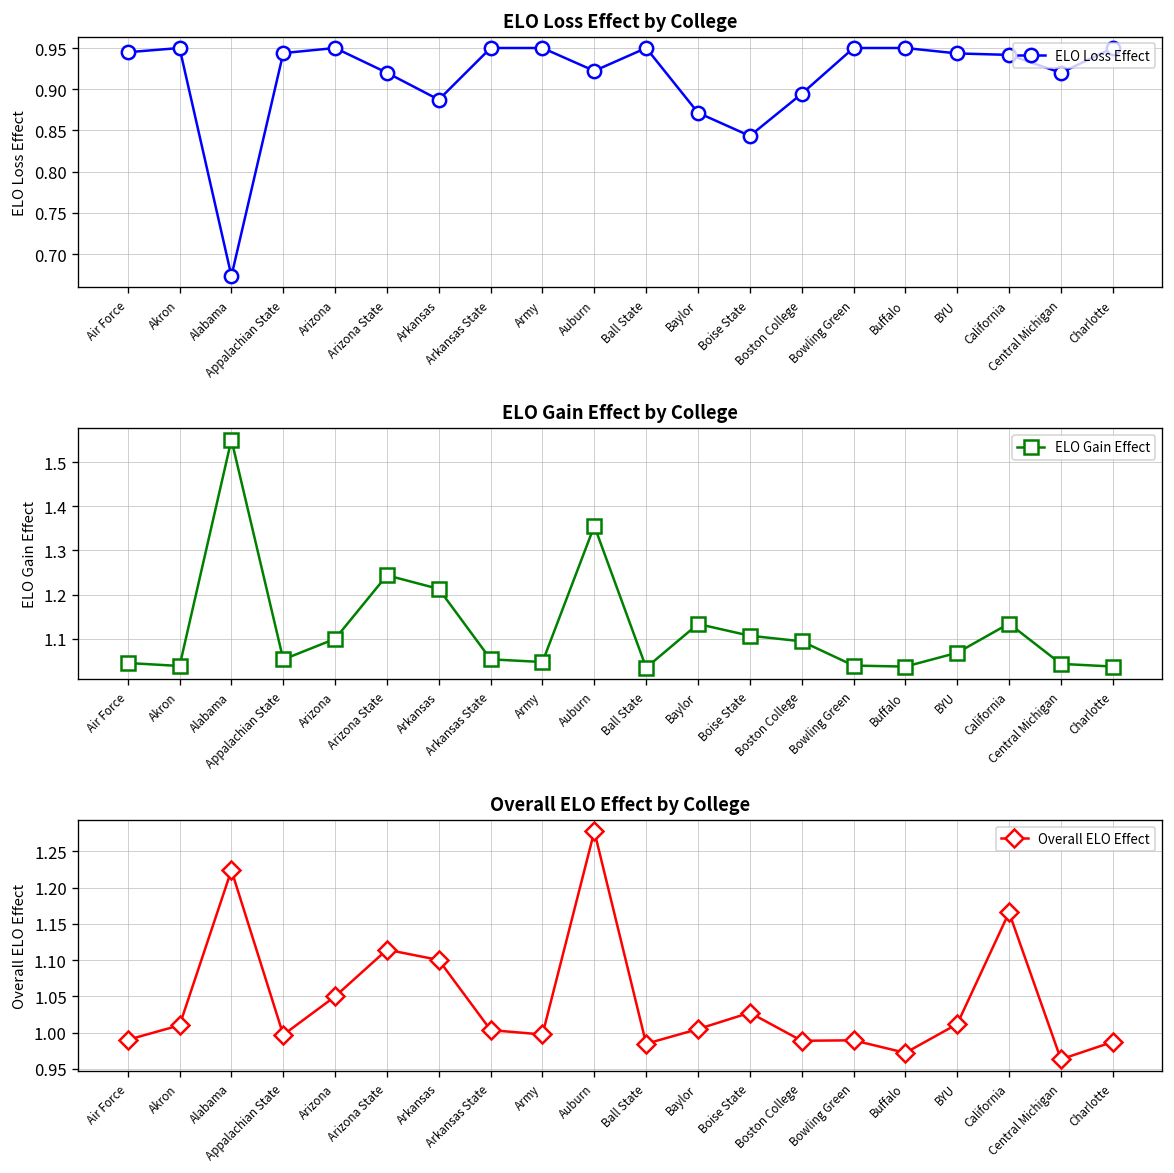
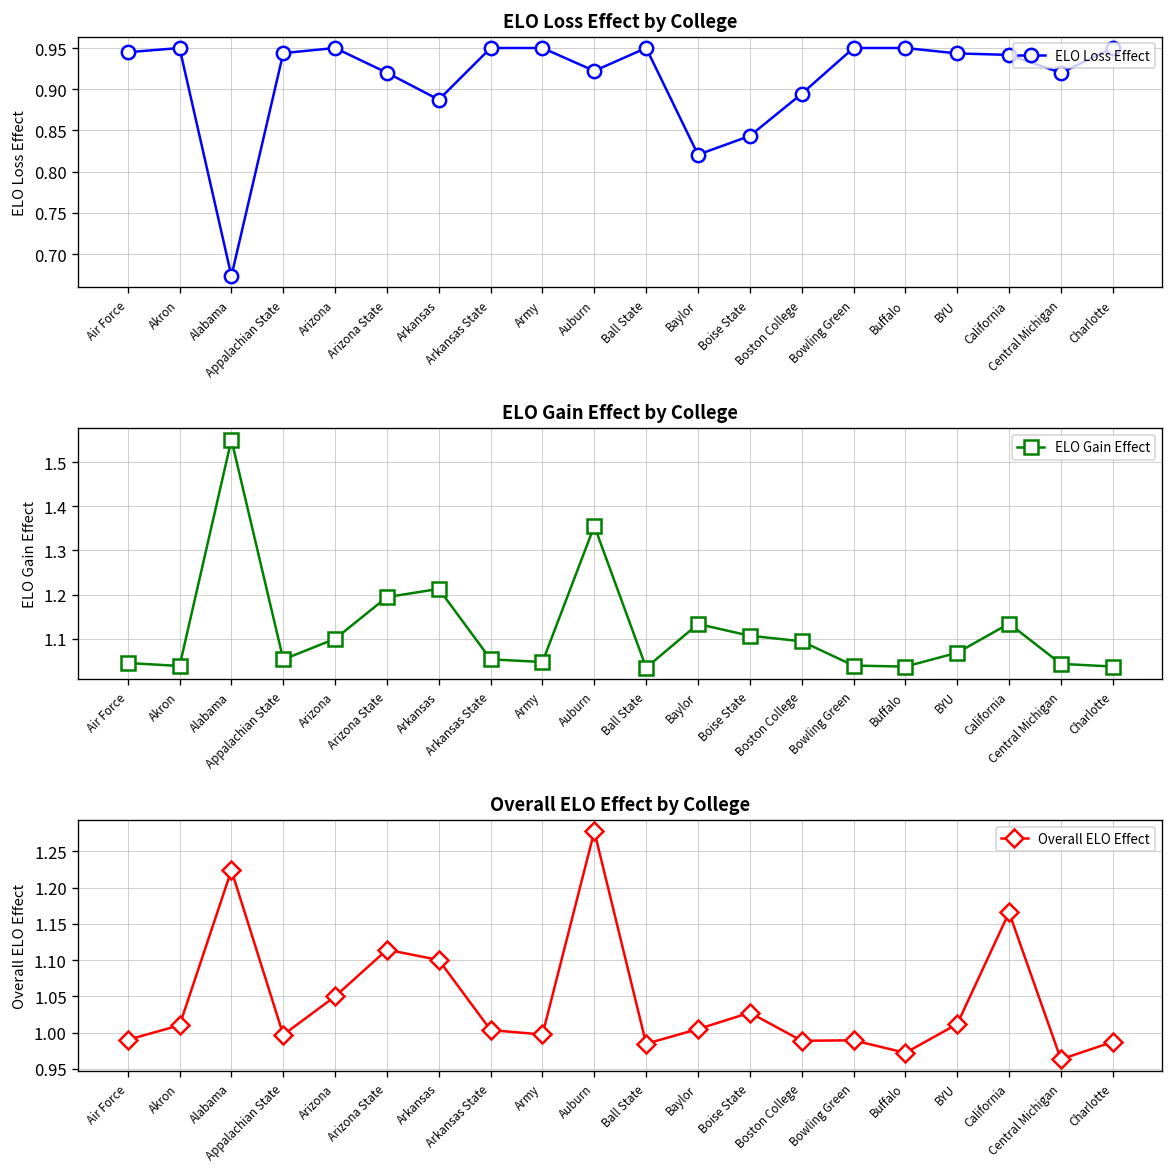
  {
    "ELO Loss Effect by College": {
      "Air Force": 0.94,
      "Akron": 0.95,
      "Alabama": 0.67,
      "Appalachian State": 0.94,
      "Arizona": 0.95,
      "Arizona State": 0.92,
      "Arkansas": 0.89,
      "Arkansas State": 0.95,
      "Army": 0.95,
      "Auburn": 0.92,
      "Ball State": 0.95,
-     "Baylor": 0.87,
+     "Baylor": 0.82,
      "Boise State": 0.84,
      "Boston College": 0.89,
      "Bowling Green": 0.95,
      "Buffalo": 0.95,
      "BYU": 0.94,
      "California": 0.94,
      "Central Michigan": 0.92
    },
    "ELO Gain Effect by College": {
      "Air Force": 1.05,
      "Akron": 1.04,
      "Alabama": 1.55,
      "Appalachian State": 1.05,
      "Arizona": 1.10,
-     "Arizona State": 1.24,
+     "Arizona State": 1.19,
      "Arkansas": 1.21,
      "Arkansas State": 1.05,
      "Army": 1.05,
      "Auburn": 1.36,
      "Ball State": 1.03,
      "Baylor": 1.13,
      "Boise State": 1.11,
      "Boston College": 1.09,
      "Bowling Green": 1.04,
      "Buffalo": 1.04,
      "BYU": 1.07,
      "California": 1.13,
      "Central Michigan": 1.04,
      "Charlotte": 1.04
    },
    "Overall ELO Effect by College": {
      "Air Force": 0.99,
      "Akron": 1.01,
      "Alabama": 1.22,
      "Appalachian State": 1.00,
      "Arizona": 1.05,
      "Arizona State": 1.11,
      "Arkansas": 1.10,
      "Arkansas State": 1.00,
      "Army": 1.00,
      "Auburn": 1.28,
      "Ball State": 0.98,
      "Baylor": 1.00,
      "Boise State": 1.03,
      "Boston College": 0.99,
      "Bowling Green": 0.99,
      "Buffalo": 0.97,
      "BYU": 1.01,
      "California": 1.17,
      "Central Michigan": 0.96,
      "Charlotte": 0.99
    }
  }
